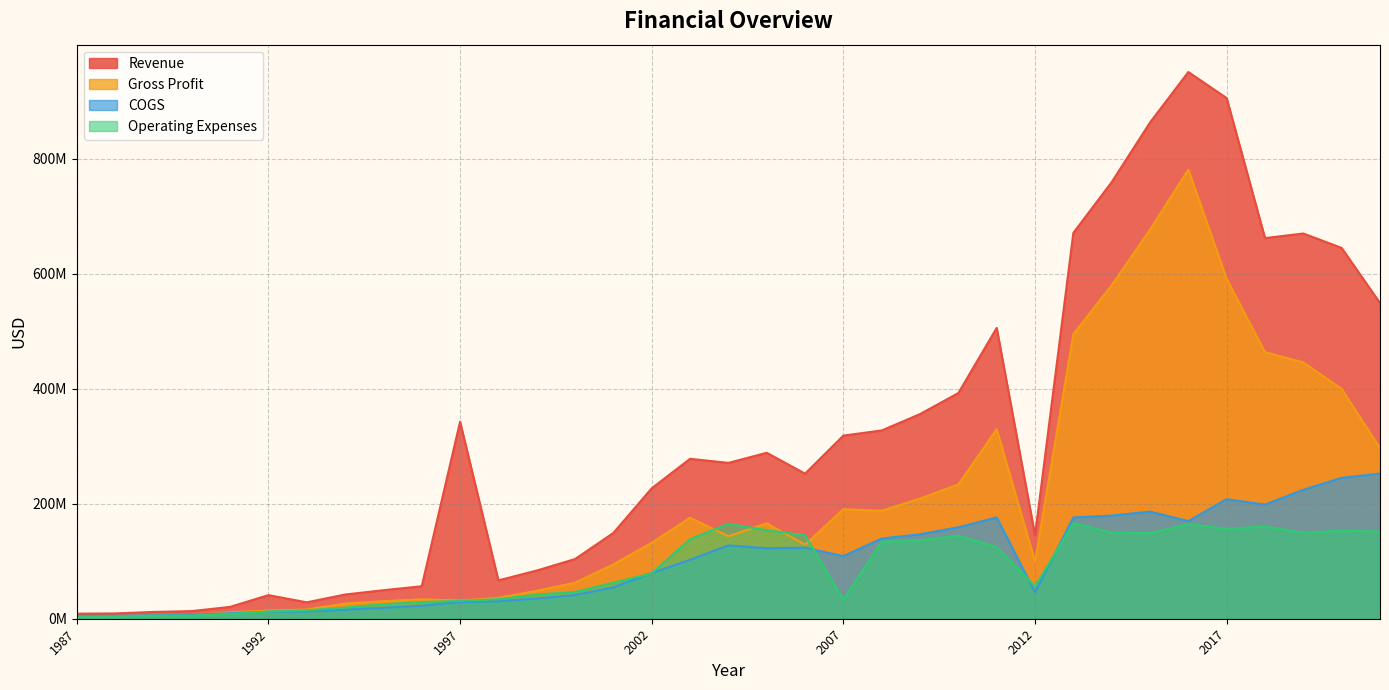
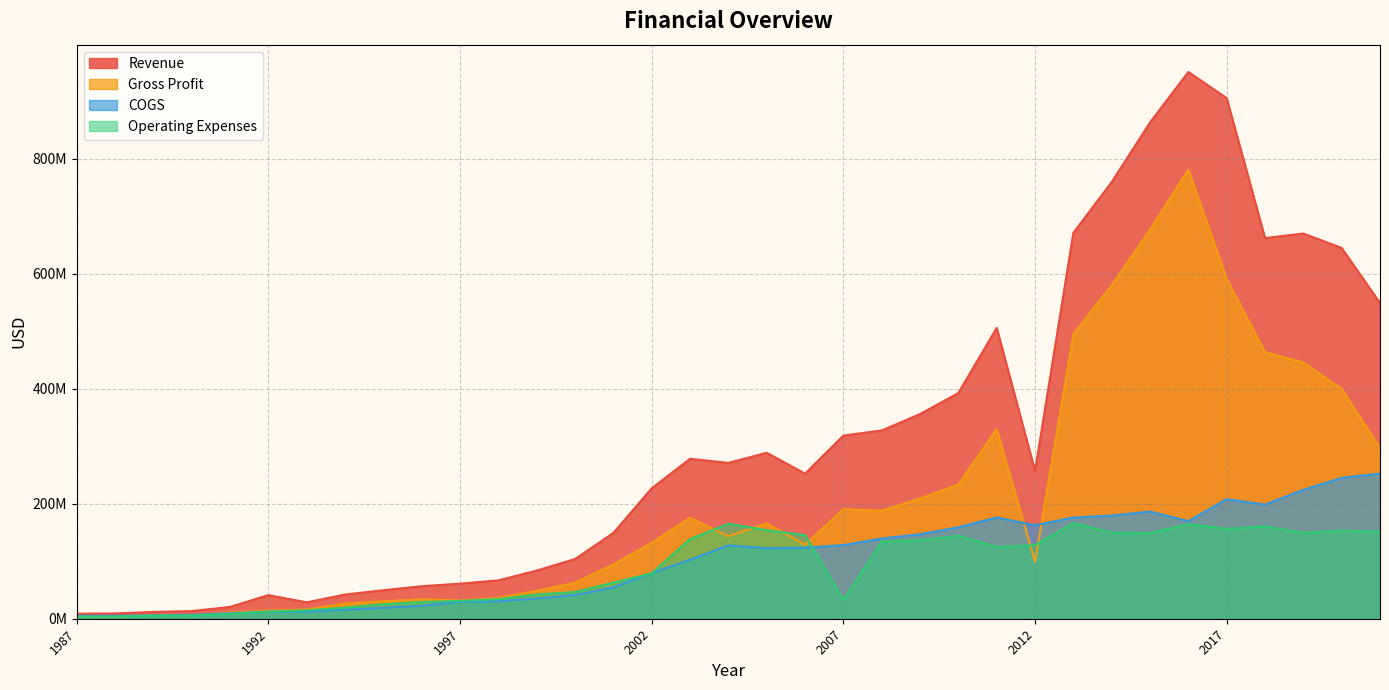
  {
    "Revenue": {
      "1992": 40000000,
-     "1997": 340000000,
+     "1997": 60000000,
      "2002": 230000000,
      "2007": 320000000,
-     "2012": 150000000,
+     "2012": 260000000,
      "2017": 910000000
    },
    "Gross Profit": {
      "2002": 130000000,
      "2007": 190000000,
      "2012": 100000000,
      "2017": 590000000
    },
    "COGS": {
-     "2007": 110000000,
-     "2012": 50000000,
+     "2007": 130000000,
+     "2012": 160000000,
      "2017": 210000000
    },
    "Operating Expenses": {
      "2007": 30000000,
-     "2012": 60000000,
+     "2012": 130000000,
      "2017": 160000000
    }
  }
